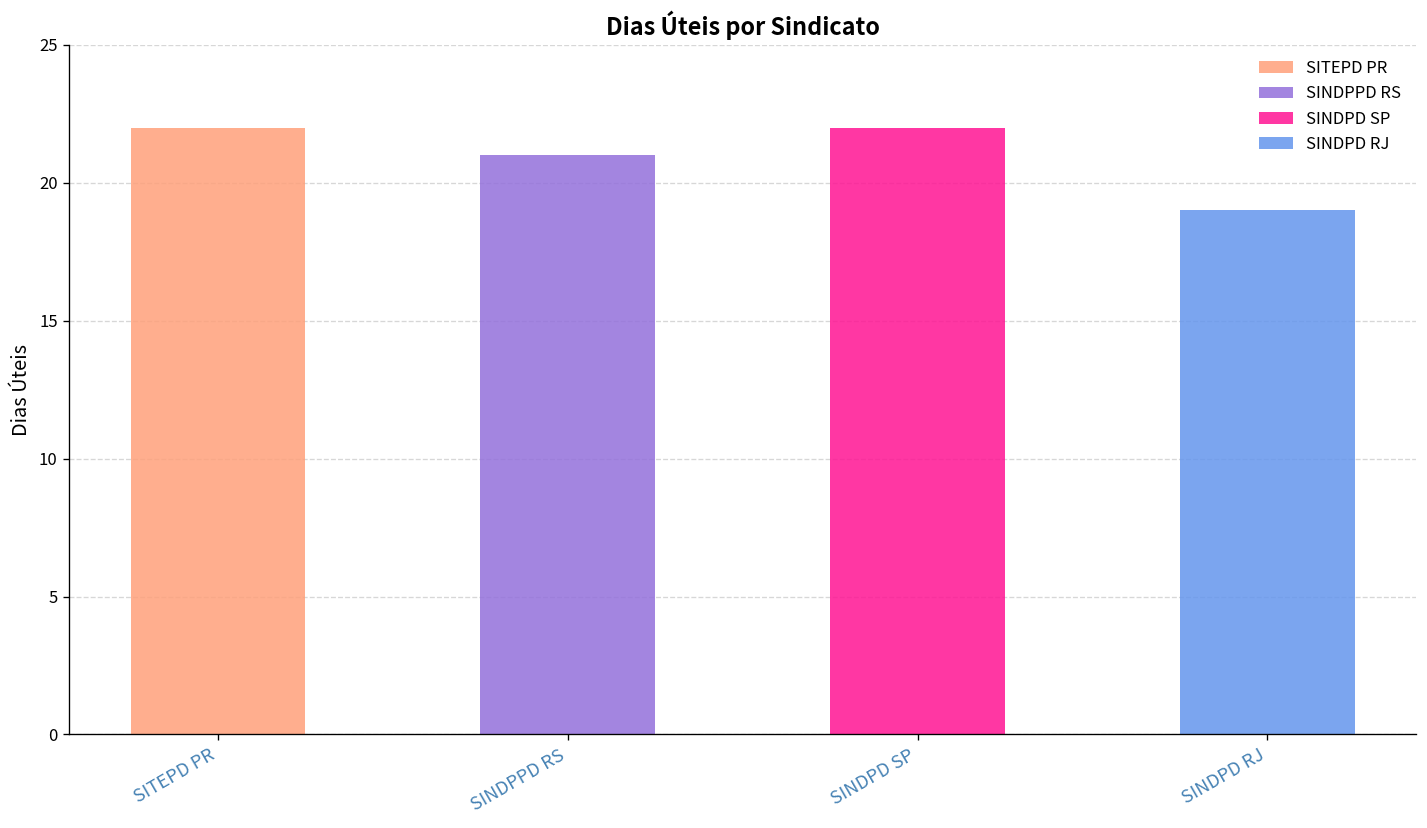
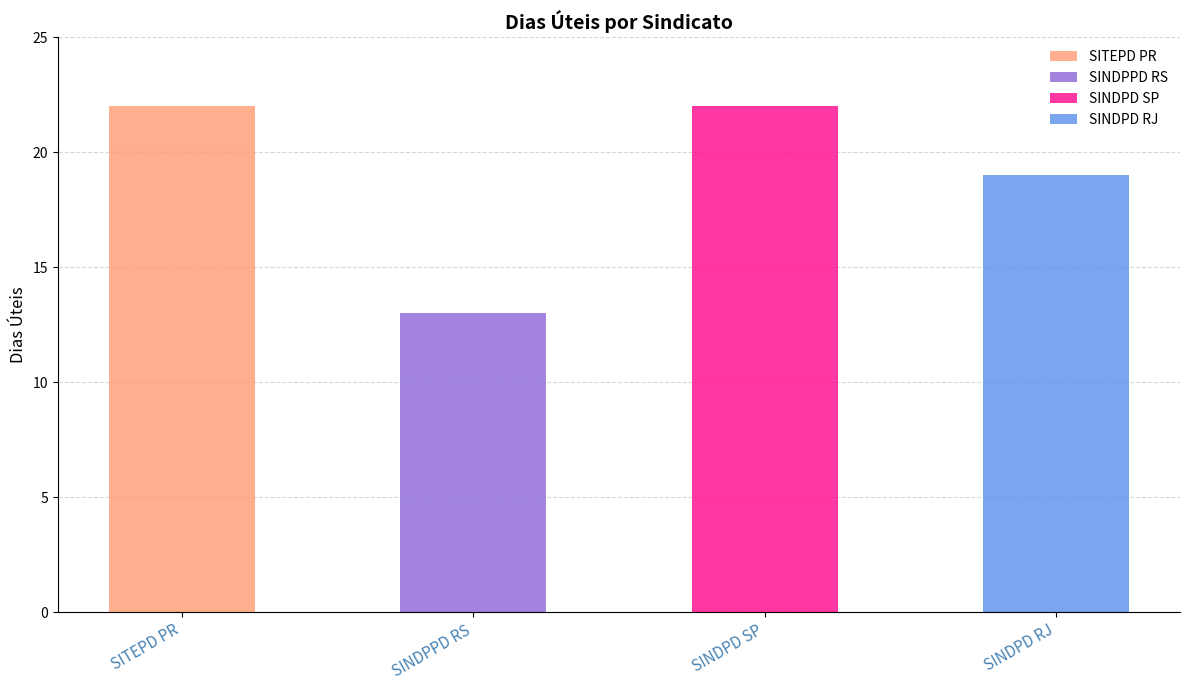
  {
    "SITEPD PR": 22,
-   "SINDPPD RS": 21,
+   "SINDPPD RS": 13,
    "SINDPD SP": 22,
    "SINDPD RJ": 19
  }
